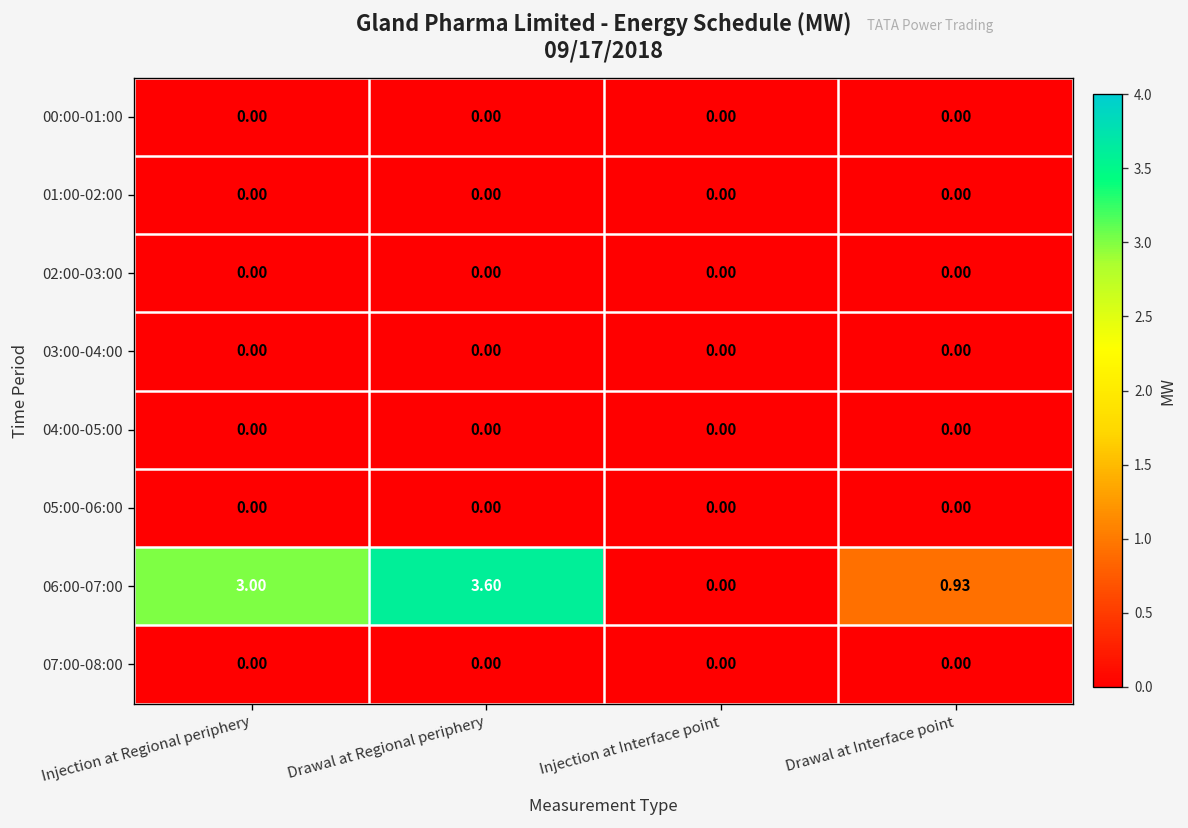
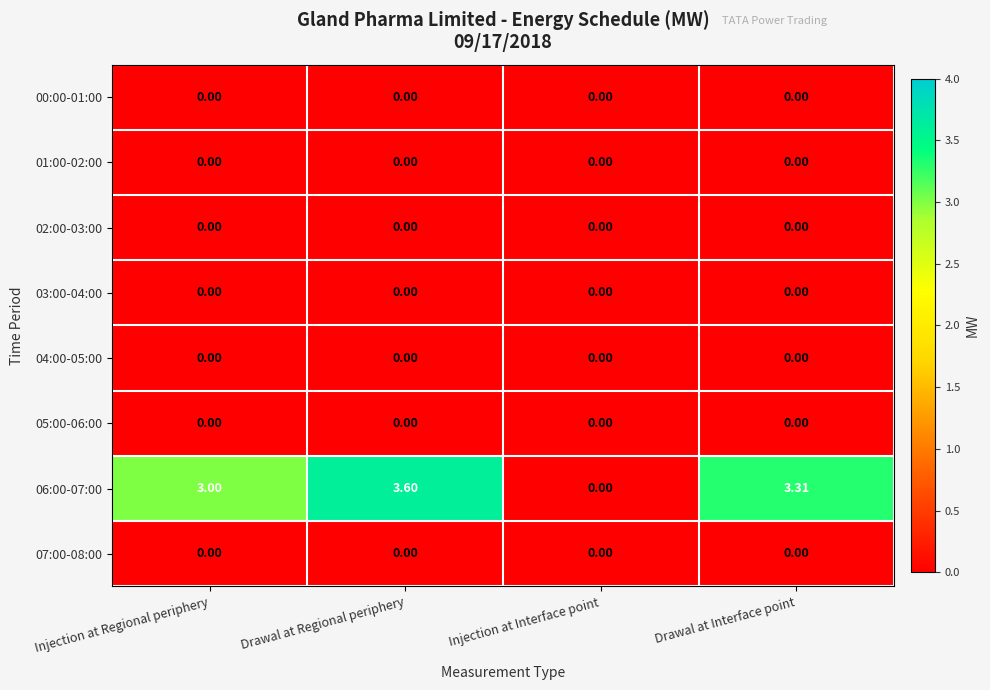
  {
    "00:00-01:00": {
      "Injection at Regional periphery": 0.00,
      "Drawal at Regional periphery": 0.00,
      "Injection at Interface point": 0.00,
      "Drawal at Interface point": 0.00
    },
    "01:00-02:00": {
      "Injection at Regional periphery": 0.00,
      "Drawal at Regional periphery": 0.00,
      "Injection at Interface point": 0.00,
      "Drawal at Interface point": 0.00
    },
    "02:00-03:00": {
      "Injection at Regional periphery": 0.00,
      "Drawal at Regional periphery": 0.00,
      "Injection at Interface point": 0.00,
      "Drawal at Interface point": 0.00
    },
    "03:00-04:00": {
      "Injection at Regional periphery": 0.00,
      "Drawal at Regional periphery": 0.00,
      "Injection at Interface point": 0.00,
      "Drawal at Interface point": 0.00
    },
    "04:00-05:00": {
      "Injection at Regional periphery": 0.00,
      "Drawal at Regional periphery": 0.00,
      "Injection at Interface point": 0.00,
      "Drawal at Interface point": 0.00
    },
    "05:00-06:00": {
      "Injection at Regional periphery": 0.00,
      "Drawal at Regional periphery": 0.00,
      "Injection at Interface point": 0.00,
      "Drawal at Interface point": 0.00
    },
    "06:00-07:00": {
      "Injection at Regional periphery": 3.00,
      "Drawal at Regional periphery": 3.60,
      "Injection at Interface point": 0.00,
-     "Drawal at Interface point": 0.93
+     "Drawal at Interface point": 3.31
    },
    "07:00-08:00": {
      "Injection at Regional periphery": 0.00,
      "Drawal at Regional periphery": 0.00,
      "Injection at Interface point": 0.00,
      "Drawal at Interface point": 0.00
    }
  }
